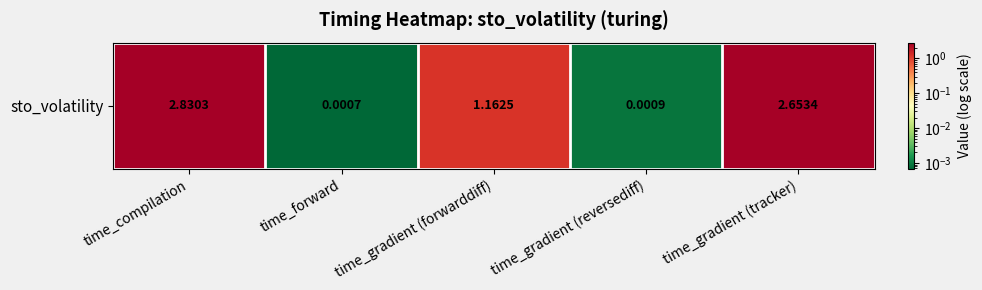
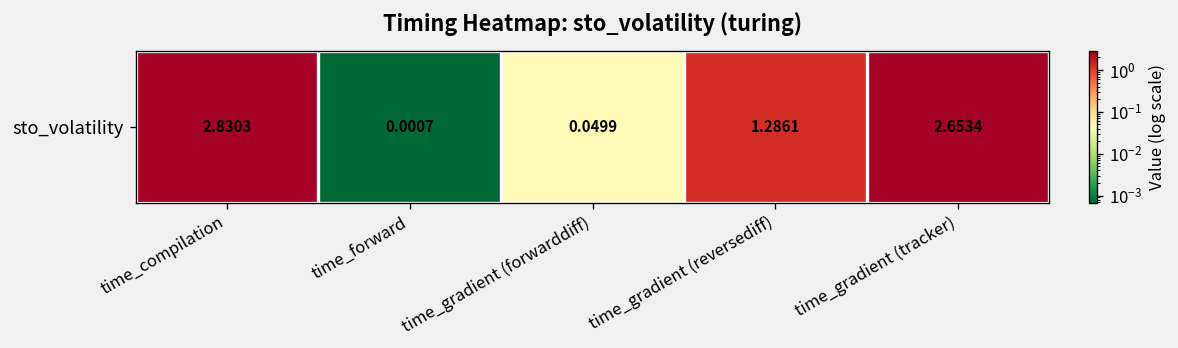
  {
    "sto_volatility": {
      "time_compilation": 2.8303,
      "time_forward": 0.0007,
-     "time_gradient (forwarddiff)": 1.1625,
-     "time_gradient (reversediff)": 0.0009,
+     "time_gradient (forwarddiff)": 0.0499,
+     "time_gradient (reversediff)": 1.2861,
      "time_gradient (tracker)": 2.6534
    }
  }
